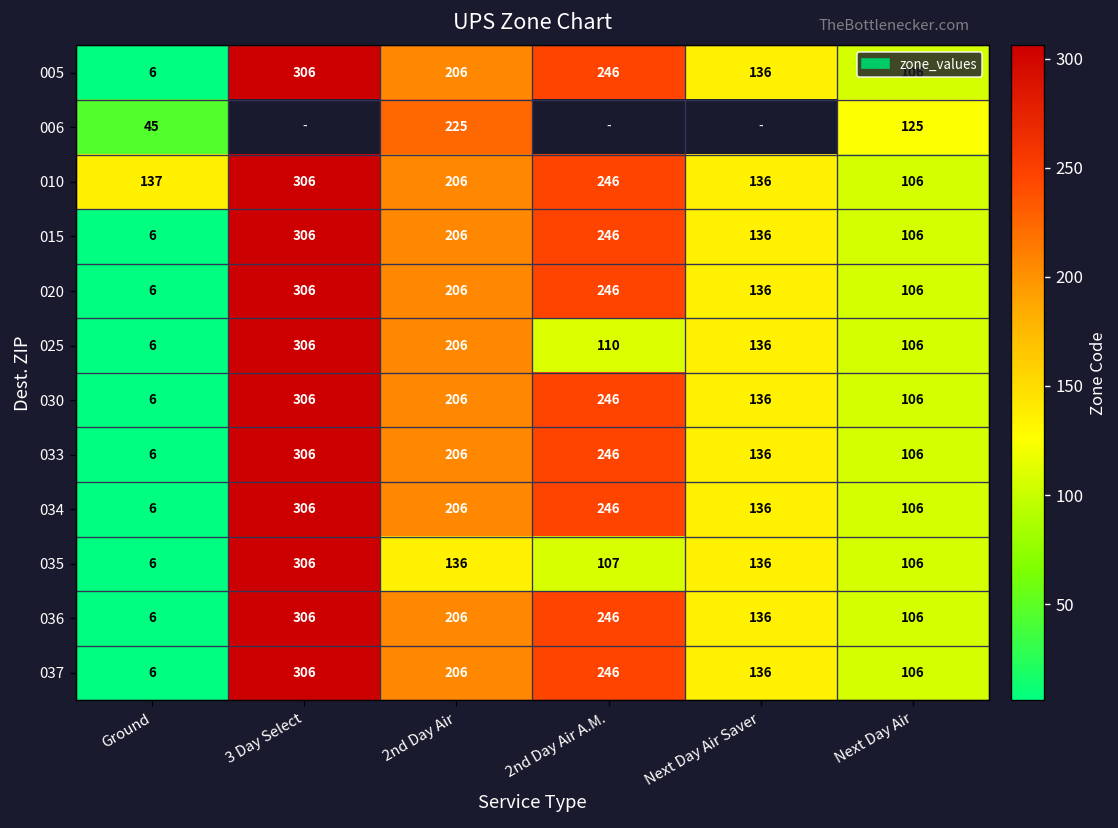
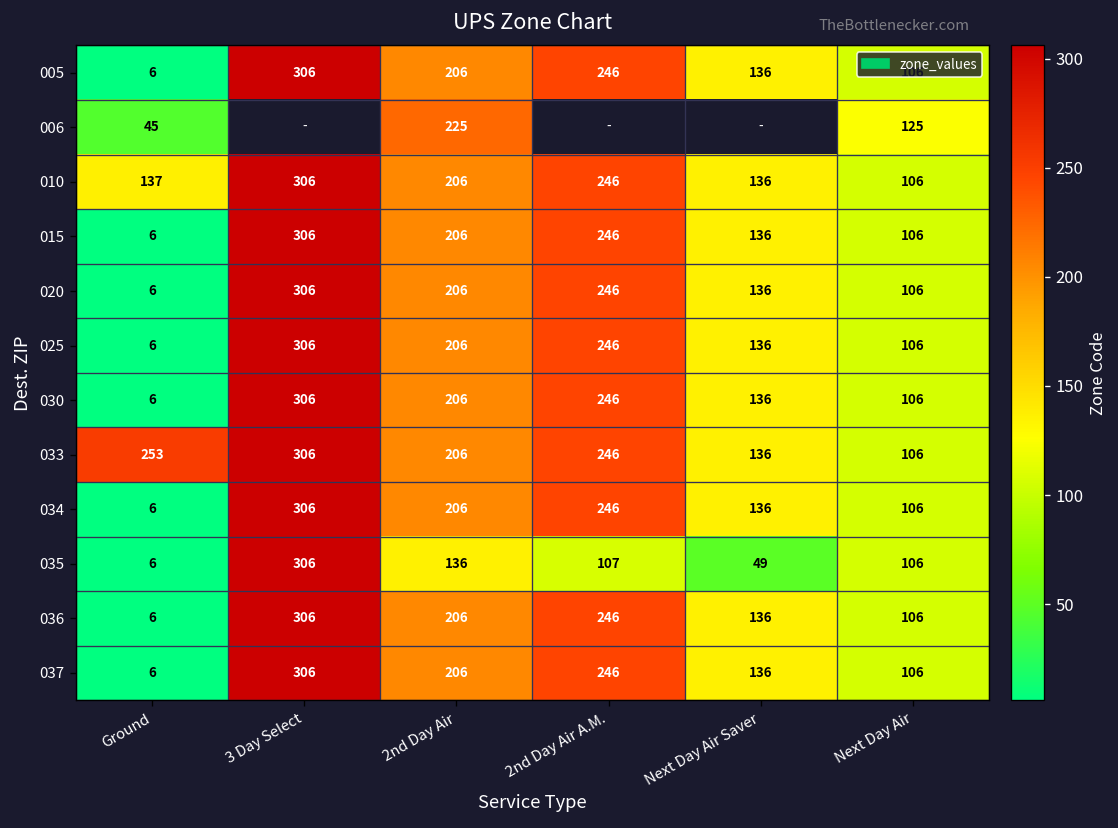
  {
    "005": {
      "Ground": 6,
      "3 Day Select": 306,
      "2nd Day Air": 206,
      "2nd Day Air A.M.": 246,
      "Next Day Air Saver": 136
    },
    "006": {
      "Ground": 45,
      "2nd Day Air": 225,
      "Next Day Air": 125
    },
    "010": {
      "Ground": 137,
      "3 Day Select": 306,
      "2nd Day Air": 206,
      "2nd Day Air A.M.": 246,
      "Next Day Air Saver": 136,
      "Next Day Air": 106
    },
    "015": {
      "Ground": 6,
      "3 Day Select": 306,
      "2nd Day Air": 206,
      "2nd Day Air A.M.": 246,
      "Next Day Air Saver": 136,
      "Next Day Air": 106
    },
    "020": {
      "Ground": 6,
      "3 Day Select": 306,
      "2nd Day Air": 206,
      "2nd Day Air A.M.": 246,
      "Next Day Air Saver": 136,
      "Next Day Air": 106
    },
    "025": {
      "Ground": 6,
      "3 Day Select": 306,
      "2nd Day Air": 206,
-     "2nd Day Air A.M.": 110,
+     "2nd Day Air A.M.": 246,
      "Next Day Air Saver": 136,
      "Next Day Air": 106
    },
    "030": {
      "Ground": 6,
      "3 Day Select": 306,
      "2nd Day Air": 206,
      "2nd Day Air A.M.": 246,
      "Next Day Air Saver": 136,
      "Next Day Air": 106
    },
    "033": {
-     "Ground": 6,
+     "Ground": 253,
      "3 Day Select": 306,
      "2nd Day Air": 206,
      "2nd Day Air A.M.": 246,
      "Next Day Air Saver": 136,
      "Next Day Air": 106
    },
    "034": {
      "Ground": 6,
      "3 Day Select": 306,
      "2nd Day Air": 206,
      "2nd Day Air A.M.": 246,
      "Next Day Air Saver": 136,
      "Next Day Air": 106
    },
    "035": {
      "Ground": 6,
      "3 Day Select": 306,
      "2nd Day Air": 136,
      "2nd Day Air A.M.": 107,
-     "Next Day Air Saver": 136,
+     "Next Day Air Saver": 49,
      "Next Day Air": 106
    },
    "036": {
      "Ground": 6,
      "3 Day Select": 306,
      "2nd Day Air": 206,
      "2nd Day Air A.M.": 246,
      "Next Day Air Saver": 136,
      "Next Day Air": 106
    },
    "037": {
      "Ground": 6,
      "3 Day Select": 306,
      "2nd Day Air": 206,
      "2nd Day Air A.M.": 246,
      "Next Day Air Saver": 136,
      "Next Day Air": 106
    }
  }
